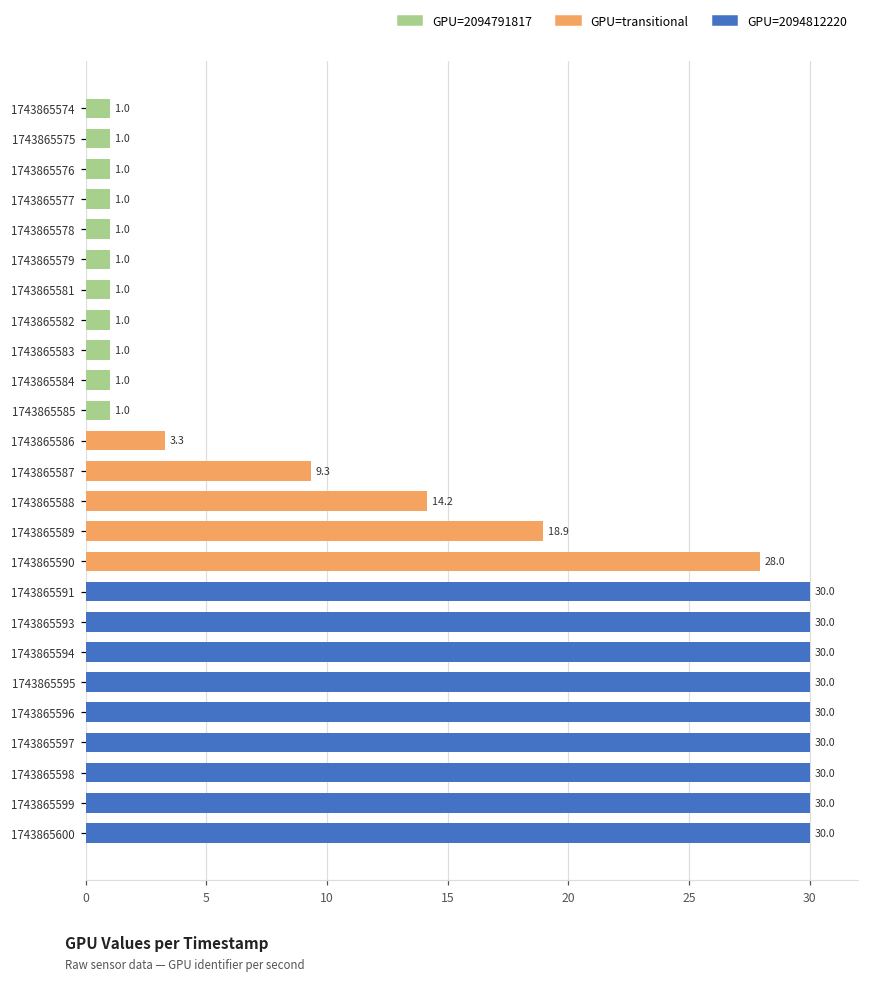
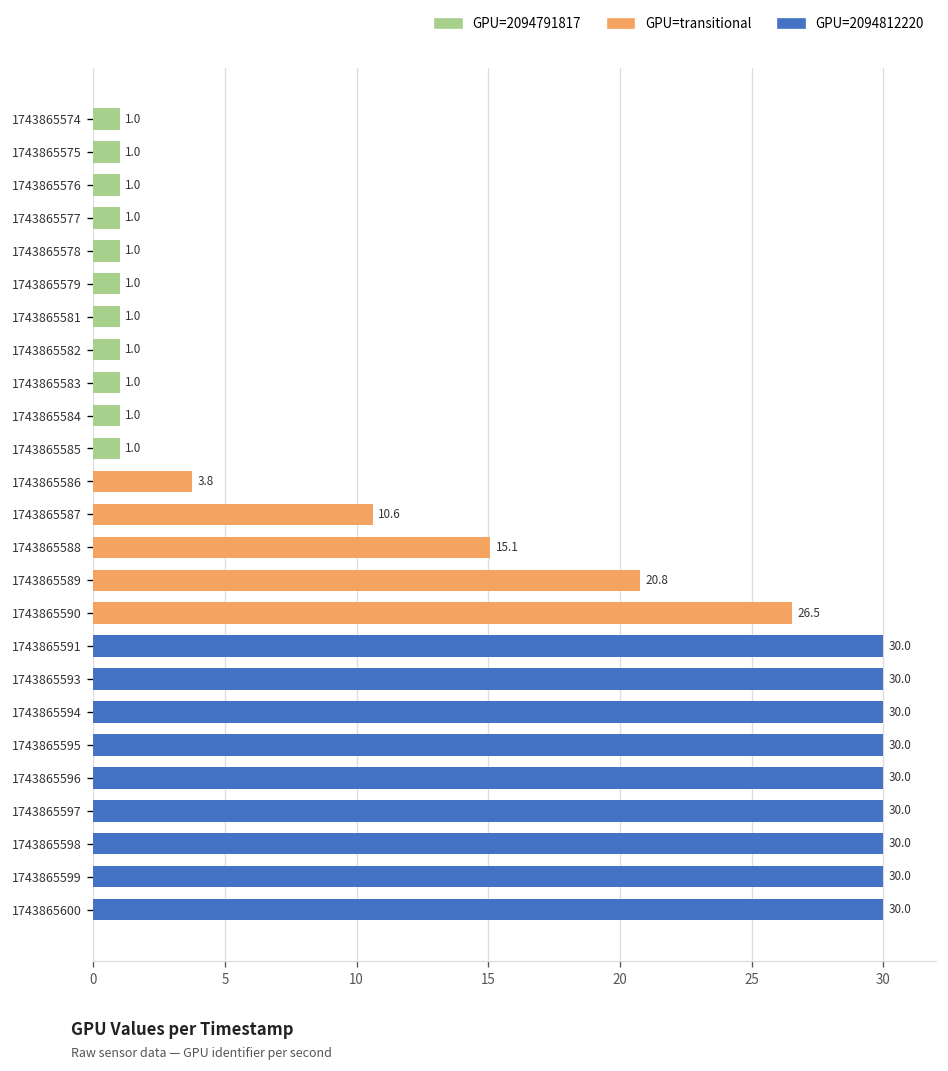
  {
    "1743865574": 1.0,
    "1743865575": 1.0,
    "1743865576": 1.0,
    "1743865577": 1.0,
    "1743865578": 1.0,
    "1743865579": 1.0,
    "1743865581": 1.0,
    "1743865582": 1.0,
    "1743865583": 1.0,
    "1743865584": 1.0,
    "1743865585": 1.0,
-   "1743865586": 3.3,
-   "1743865587": 9.3,
-   "1743865588": 14.2,
-   "1743865589": 18.9,
-   "1743865590": 28.0,
+   "1743865586": 3.8,
+   "1743865587": 10.6,
+   "1743865588": 15.1,
+   "1743865589": 20.8,
+   "1743865590": 26.5,
    "1743865591": 30.0,
    "1743865593": 30.0,
    "1743865594": 30.0,
    "1743865595": 30.0,
    "1743865596": 30.0,
    "1743865597": 30.0,
    "1743865598": 30.0,
    "1743865599": 30.0,
    "1743865600": 30.0
  }
